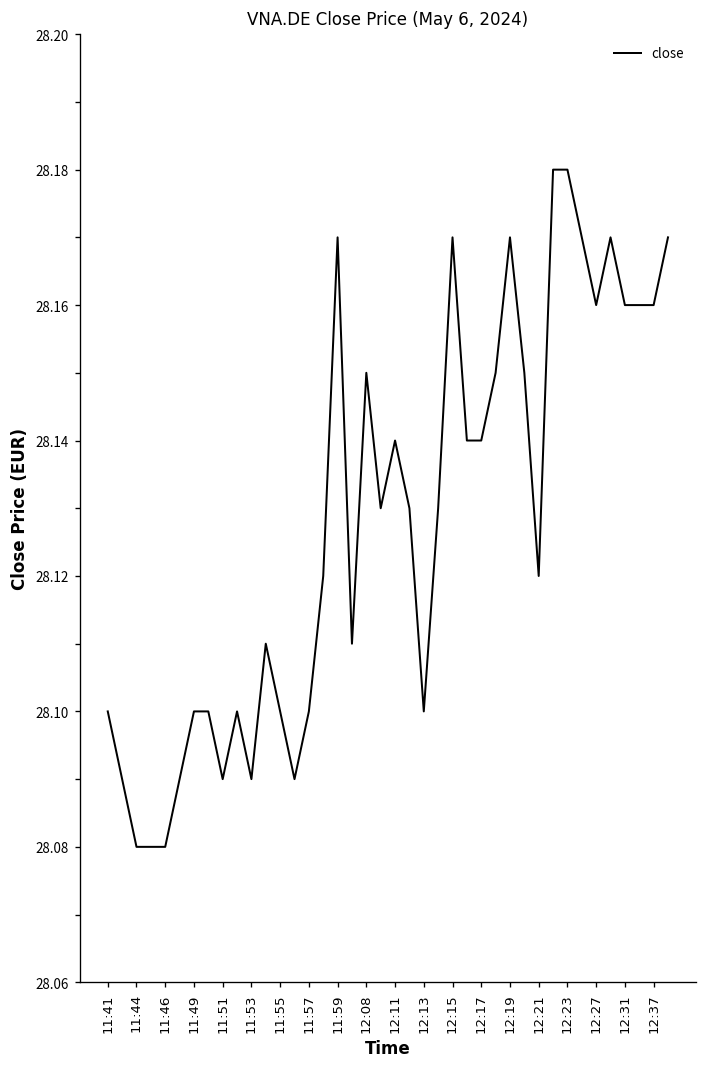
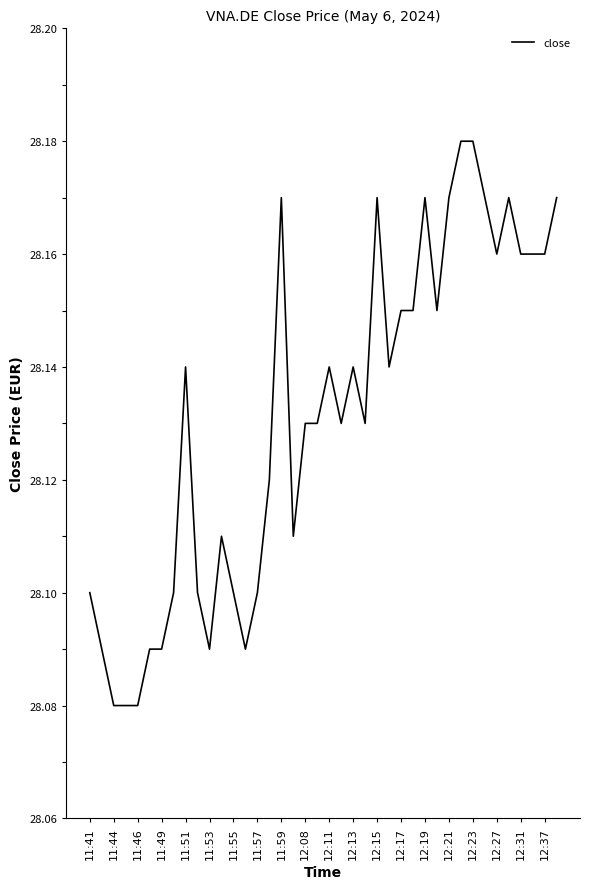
  {
    "11:41": 28.10,
    "11:44": 28.08,
    "11:46": 28.08,
-   "11:49": 28.10,
-   "11:51": 28.09,
+   "11:49": 28.09,
+   "11:51": 28.14,
    "11:53": 28.09,
    "11:55": 28.10,
    "11:57": 28.10,
    "11:59": 28.17,
-   "12:08": 28.15,
+   "12:08": 28.13,
    "12:11": 28.14,
-   "12:13": 28.10,
+   "12:13": 28.14,
    "12:15": 28.17,
-   "12:17": 28.14,
+   "12:17": 28.15,
    "12:19": 28.17,
-   "12:21": 28.12,
+   "12:21": 28.17,
    "12:23": 28.18,
    "12:27": 28.16,
    "12:31": 28.16,
    "12:37": 28.16
  }
